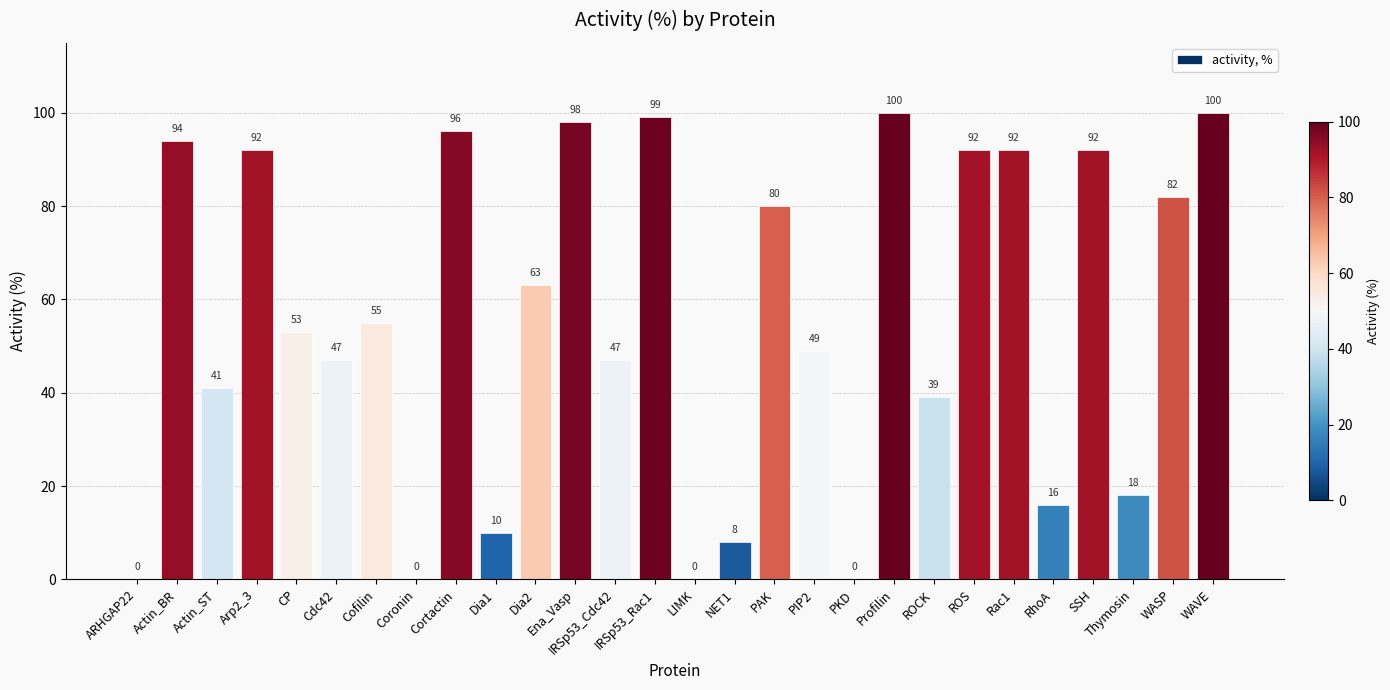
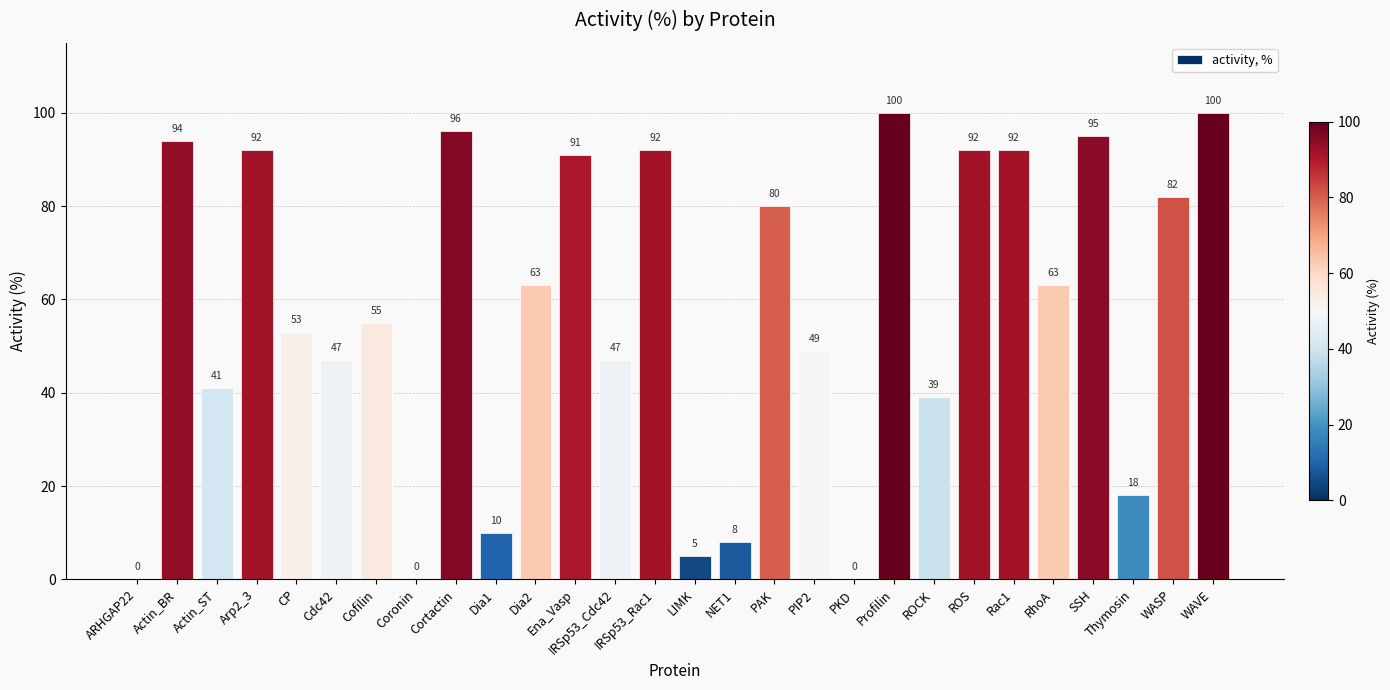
  {
    "ARHGAP22": 0,
    "Actin_BR": 94,
    "Actin_ST": 41,
    "Arp2_3": 92,
    "CP": 53,
    "Cdc42": 47,
    "Cofilin": 55,
    "Coronin": 0,
    "Cortactin": 96,
    "Dia1": 10,
    "Dia2": 63,
-   "Ena_Vasp": 98,
+   "Ena_Vasp": 91,
    "IRSp53_Cdc42": 47,
-   "IRSp53_Rac1": 99,
-   "LIMK": 0,
+   "IRSp53_Rac1": 92,
+   "LIMK": 5,
    "NET1": 8,
    "PAK": 80,
    "PIP2": 49,
    "PKD": 0,
    "Profilin": 100,
    "ROCK": 39,
    "ROS": 92,
    "Rac1": 92,
-   "RhoA": 16,
-   "SSH": 92,
+   "RhoA": 63,
+   "SSH": 95,
    "Thymosin": 18,
    "WASP": 82,
    "WAVE": 100
  }
